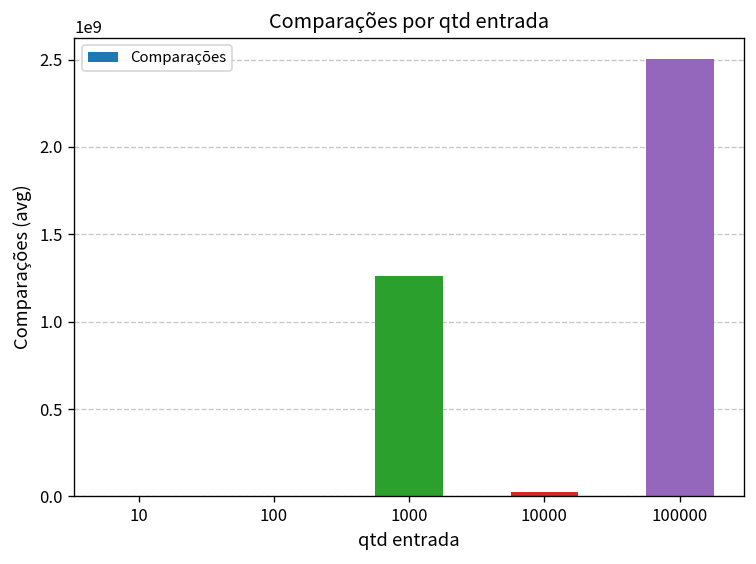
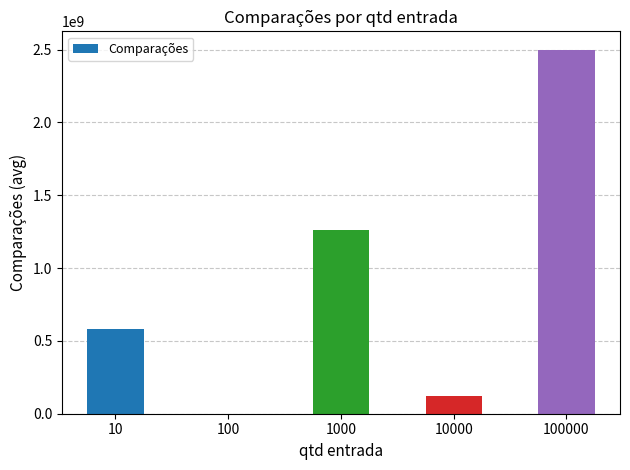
  {
-   "10": 0,
+   "10": 580000000,
    "1000": 1260000000,
-   "10000": 30000000,
+   "10000": 120000000,
    "100000": 2500000000
  }
